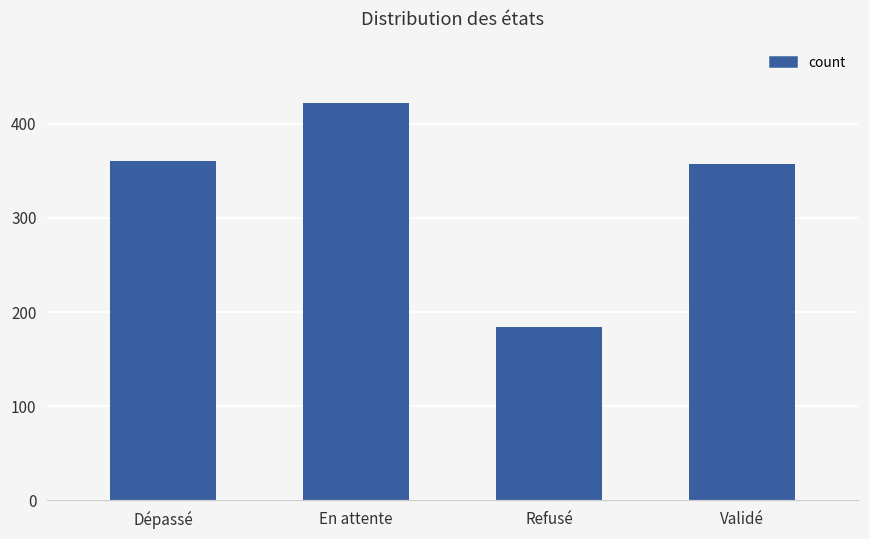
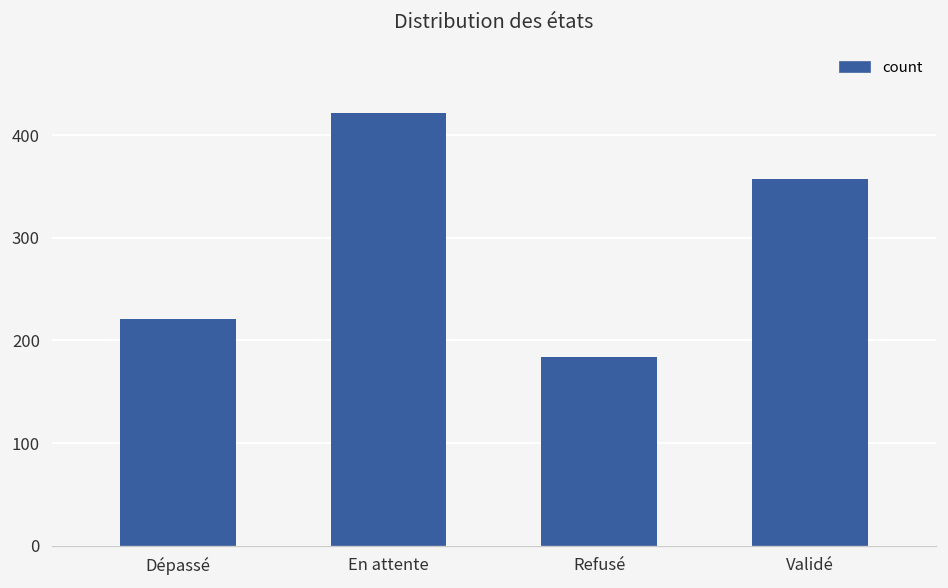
  {
-   "Dépassé": 360,
+   "Dépassé": 220,
    "En attente": 420,
    "Refusé": 180,
    "Validé": 360
  }
